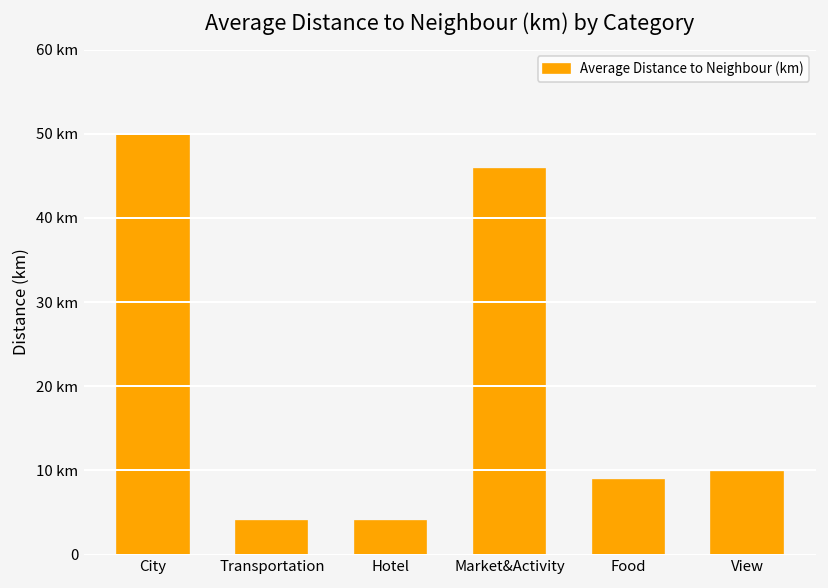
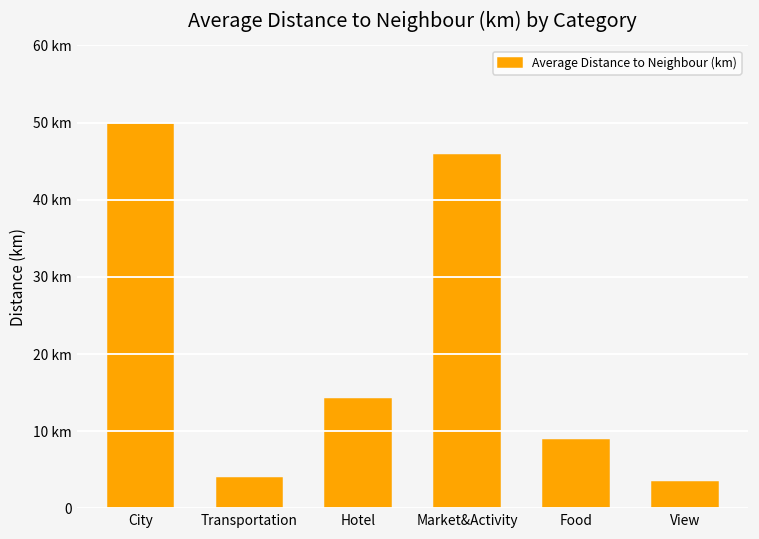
  {
    "City": "50 km",
    "Transportation": "4 km",
-   "Hotel": "4 km",
+   "Hotel": "14 km",
    "Market&Activity": "46 km",
    "Food": "9 km",
-   "View": "10 km"
+   "View": "3 km"
  }
